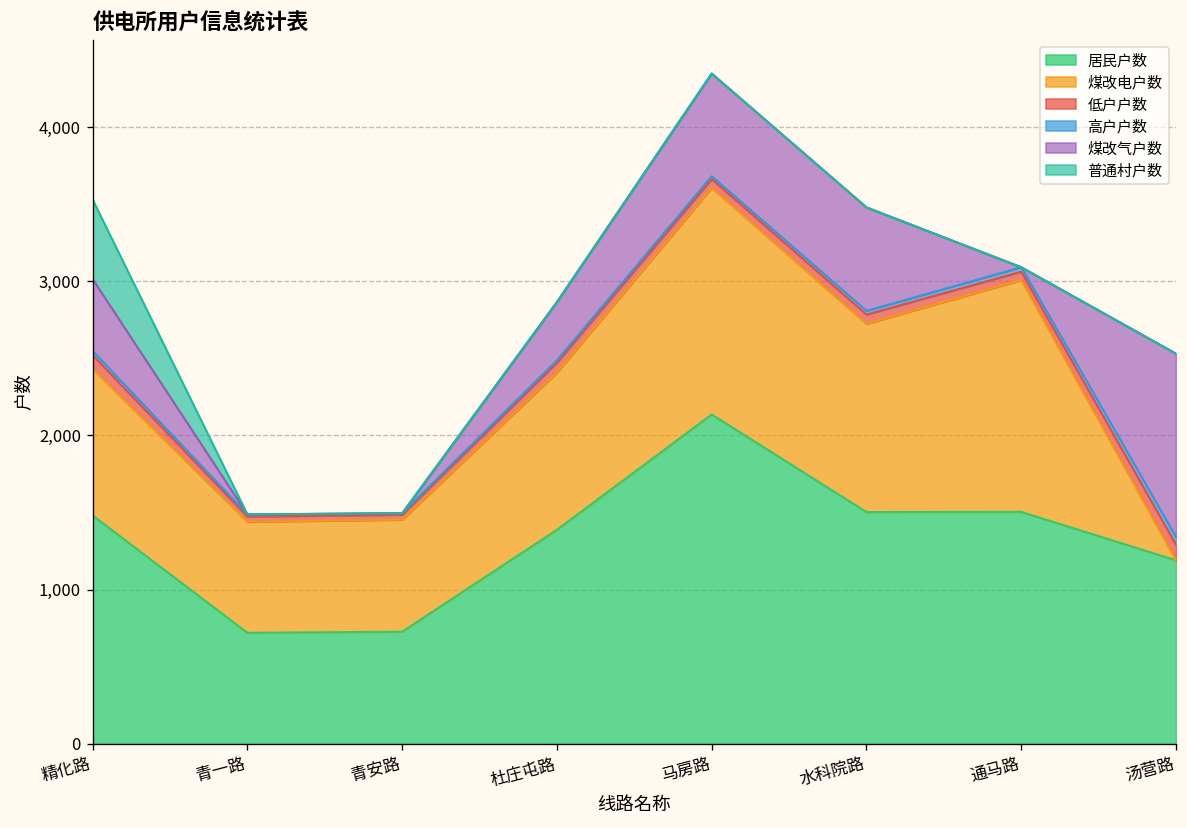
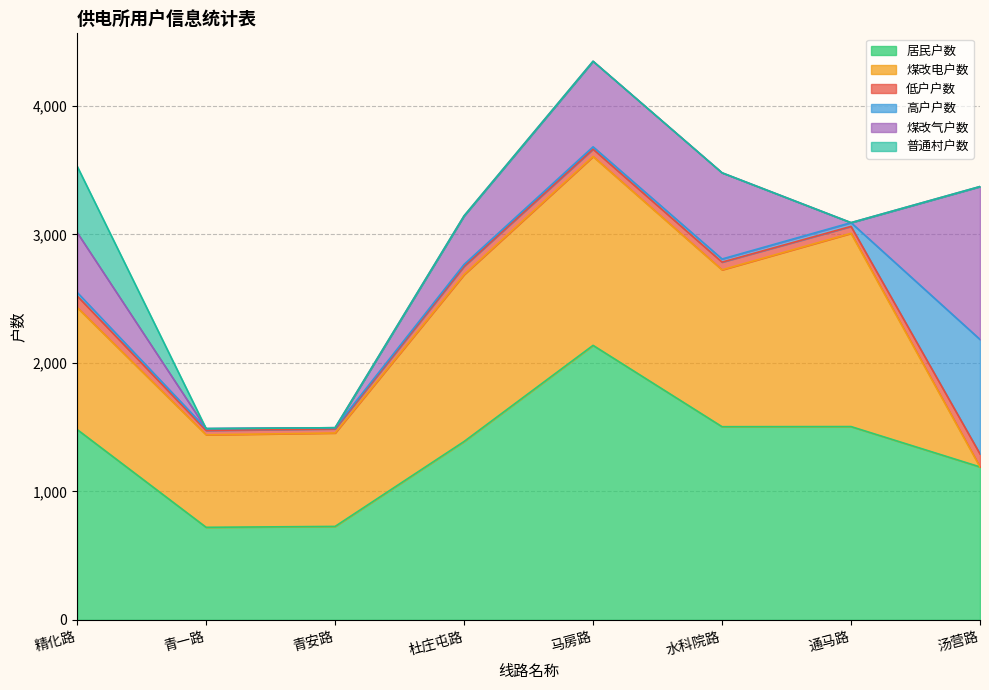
  {
    "煤改电户数": {
      "精化路": "950",
      "青一路": "720",
      "青安路": "730",
-     "杜庄屯路": "1,020",
+     "杜庄屯路": "1,300",
      "马房路": "1,470",
      "水科院路": "1,220",
      "通马路": "1,500"
    },
    "低户户数": {
      "精化路": "90",
      "水科院路": "60",
      "通马路": "50",
      "汤营路": "100"
    },
    "高户户数": {
      "精化路": "30",
      "水科院路": "20",
-     "汤营路": "50"
+     "汤营路": "890"
    },
    "煤改气户数": {
      "精化路": "470"
    }
  }
